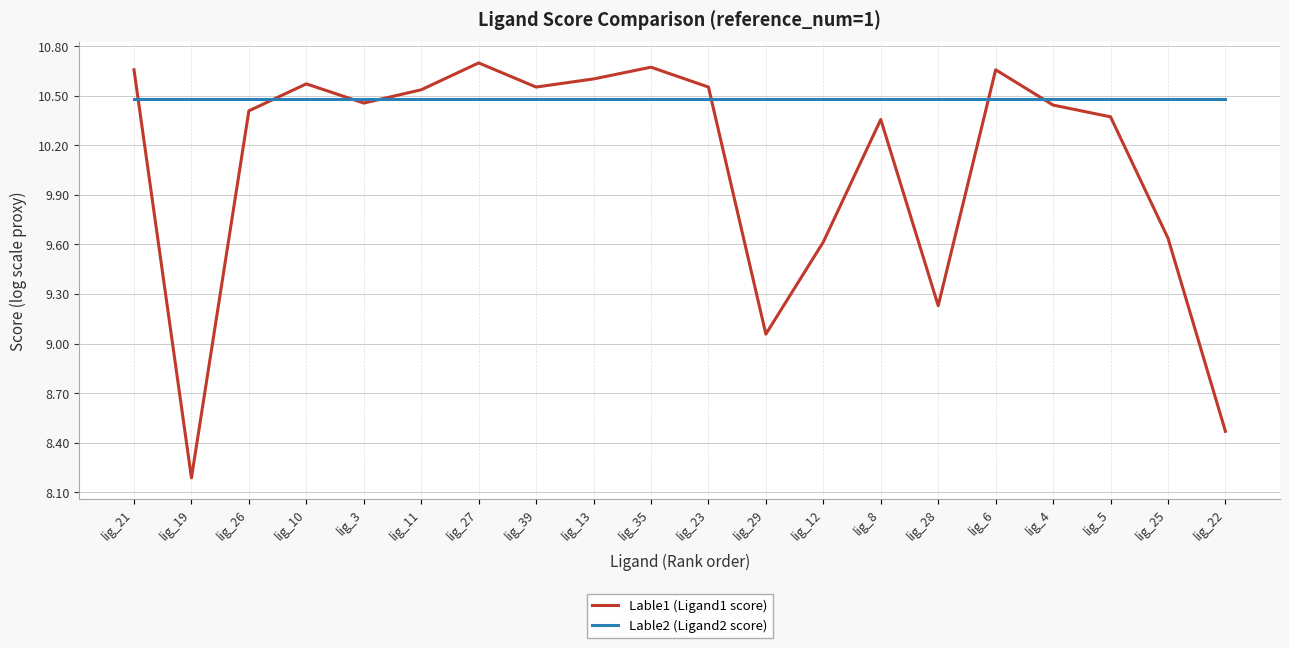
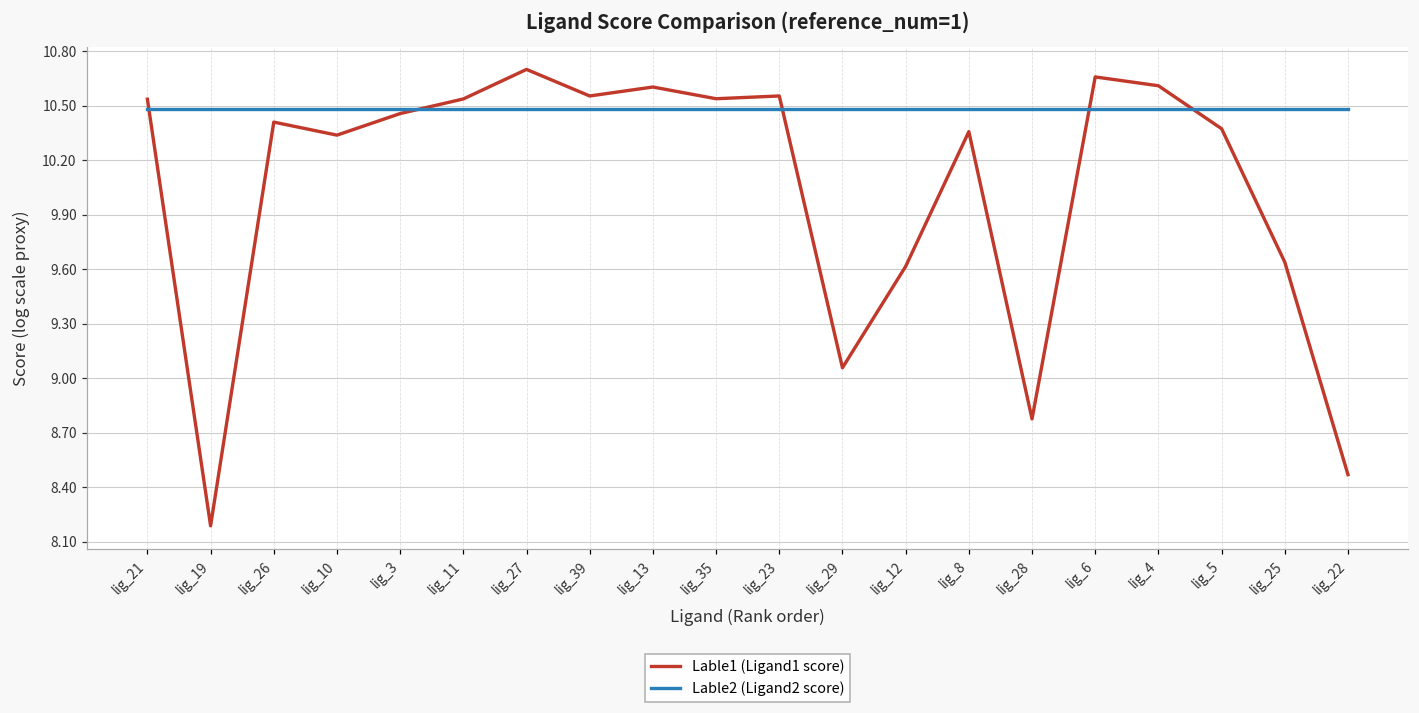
  {
    "Lable1 (Ligand1 score)": {
-     "lig_21": 10.66,
+     "lig_21": 10.53,
      "lig_19": 8.19,
      "lig_26": 10.41,
-     "lig_10": 10.57,
+     "lig_10": 10.34,
      "lig_3": 10.46,
      "lig_11": 10.54,
      "lig_27": 10.70,
      "lig_39": 10.55,
      "lig_13": 10.60,
-     "lig_35": 10.67,
+     "lig_35": 10.54,
      "lig_23": 10.55,
      "lig_29": 9.06,
      "lig_12": 9.61,
      "lig_8": 10.36,
-     "lig_28": 9.23,
+     "lig_28": 8.78,
      "lig_6": 10.66,
-     "lig_4": 10.44,
+     "lig_4": 10.61,
      "lig_5": 10.37,
      "lig_25": 9.64,
      "lig_22": 8.47
    },
    "Lable2 (Ligand2 score)": {
      "lig_21": 10.48,
      "lig_19": 10.48,
      "lig_26": 10.48,
      "lig_10": 10.48,
      "lig_3": 10.48,
      "lig_11": 10.48,
      "lig_27": 10.48,
      "lig_39": 10.48,
      "lig_13": 10.48,
      "lig_35": 10.48,
      "lig_23": 10.48,
      "lig_29": 10.48,
      "lig_12": 10.48,
      "lig_8": 10.48,
      "lig_28": 10.48,
      "lig_6": 10.48,
      "lig_4": 10.48,
      "lig_5": 10.48,
      "lig_25": 10.48,
      "lig_22": 10.48
    }
  }
